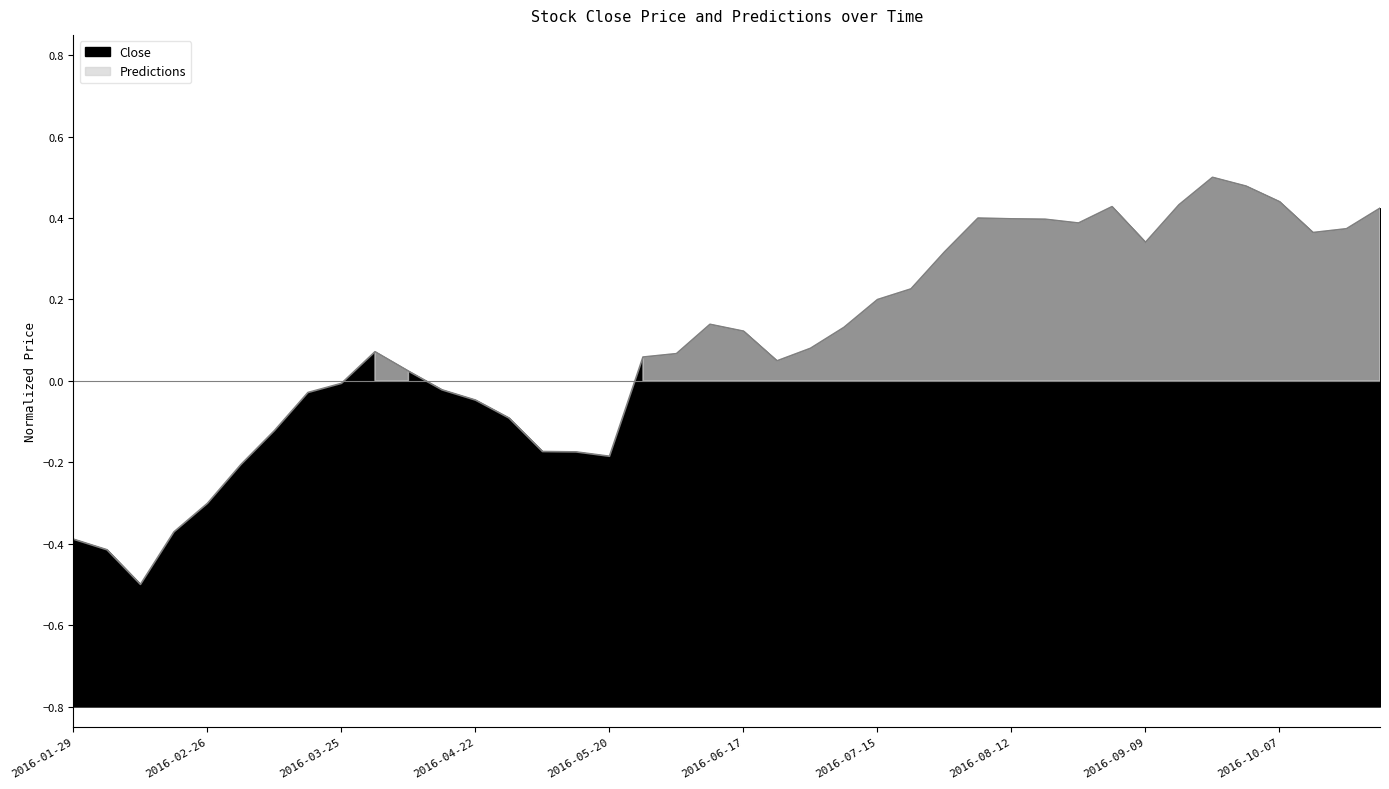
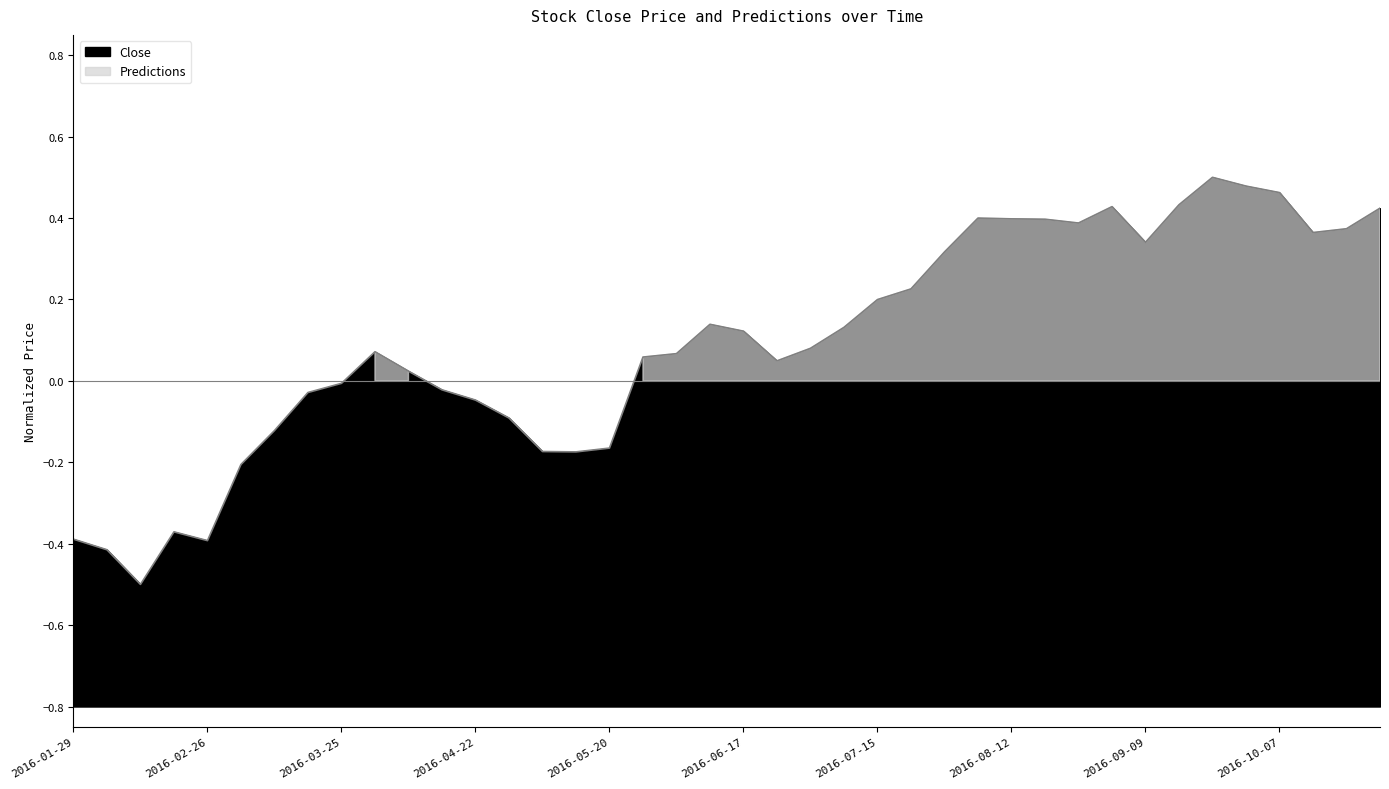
  {
    "2016-01-29": -0.39,
-   "2016-02-26": -0.30,
+   "2016-02-26": -0.39,
    "2016-03-25": -0.01,
    "2016-04-22": -0.05,
-   "2016-05-20": -0.19,
+   "2016-05-20": -0.17,
    "2016-06-17": 0.12,
    "2016-07-15": 0.20,
    "2016-08-12": 0.40,
    "2016-09-09": 0.34,
-   "2016-10-07": 0.44
+   "2016-10-07": 0.46
  }
